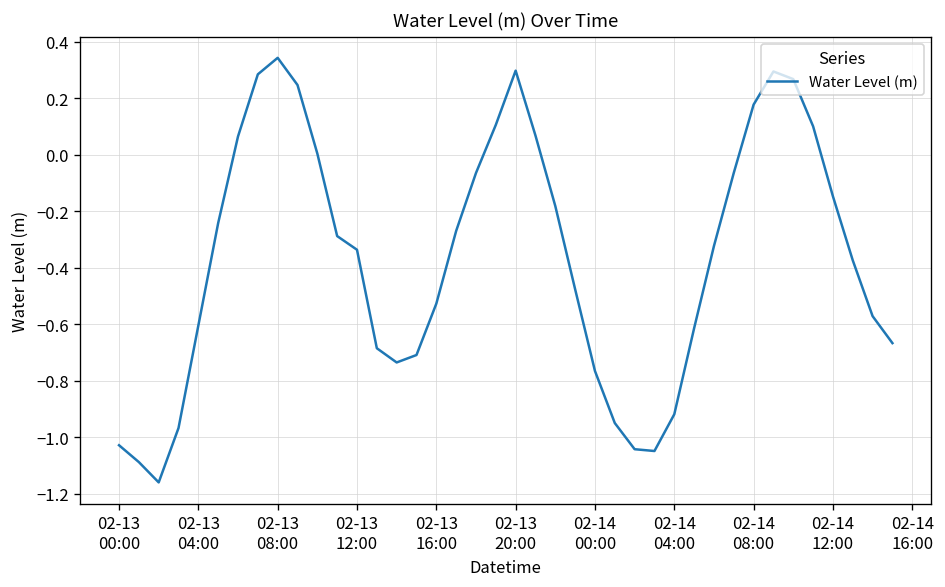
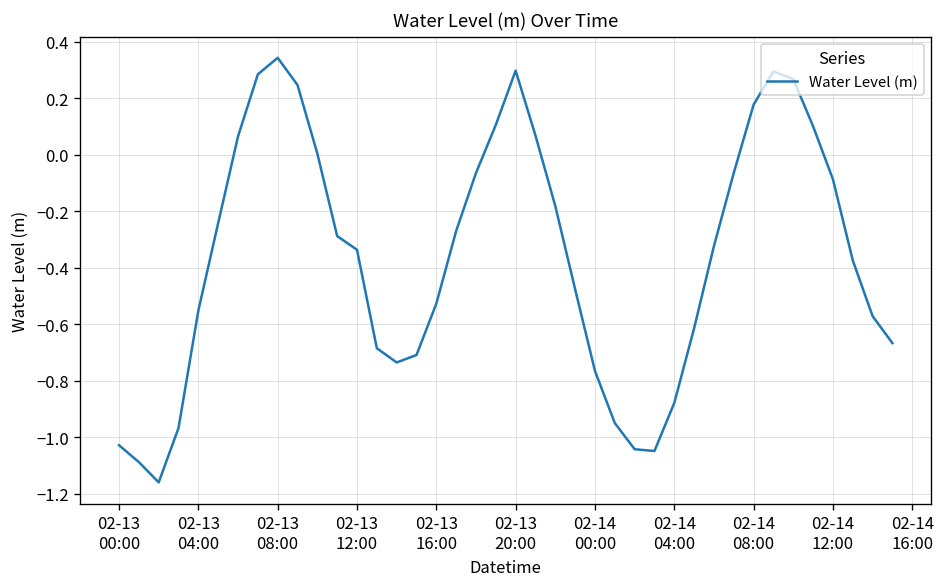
  {
    "02-13 00:00": -1.03,
-   "02-13 04:00": -0.60,
+   "02-13 04:00": -0.55,
    "02-13 08:00": 0.34,
    "02-13 12:00": -0.34,
    "02-13 16:00": -0.53,
    "02-13 20:00": 0.30,
    "02-14 00:00": -0.77,
-   "02-14 04:00": -0.92,
+   "02-14 04:00": -0.88,
    "02-14 08:00": 0.18,
-   "02-14 12:00": -0.15
+   "02-14 12:00": -0.09
  }
